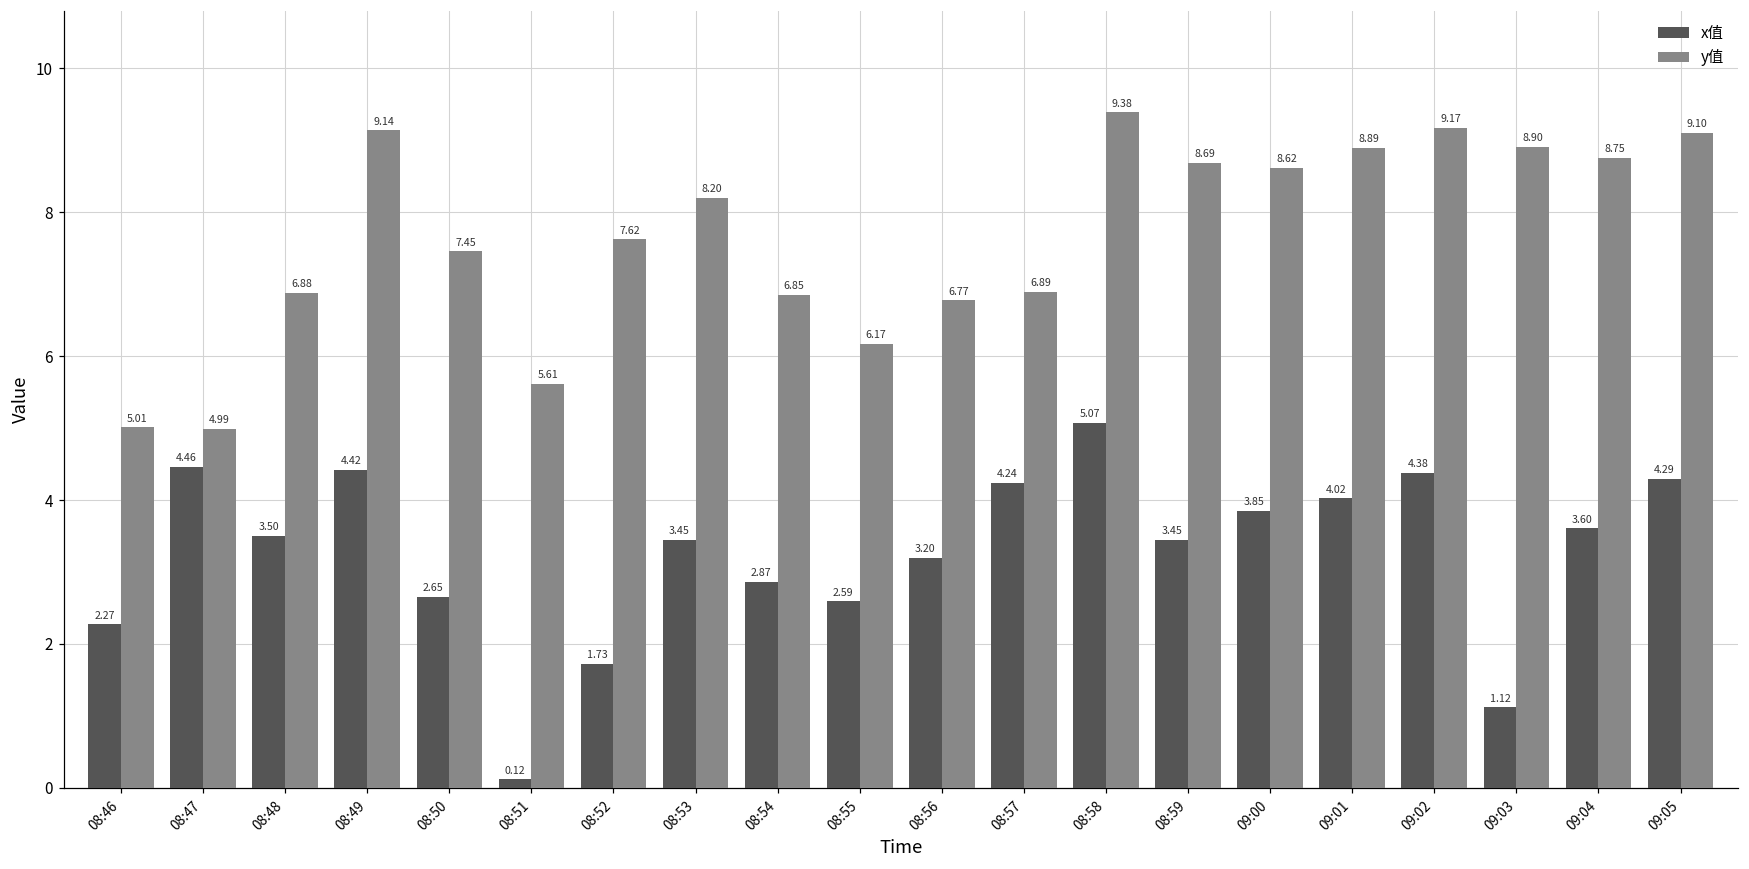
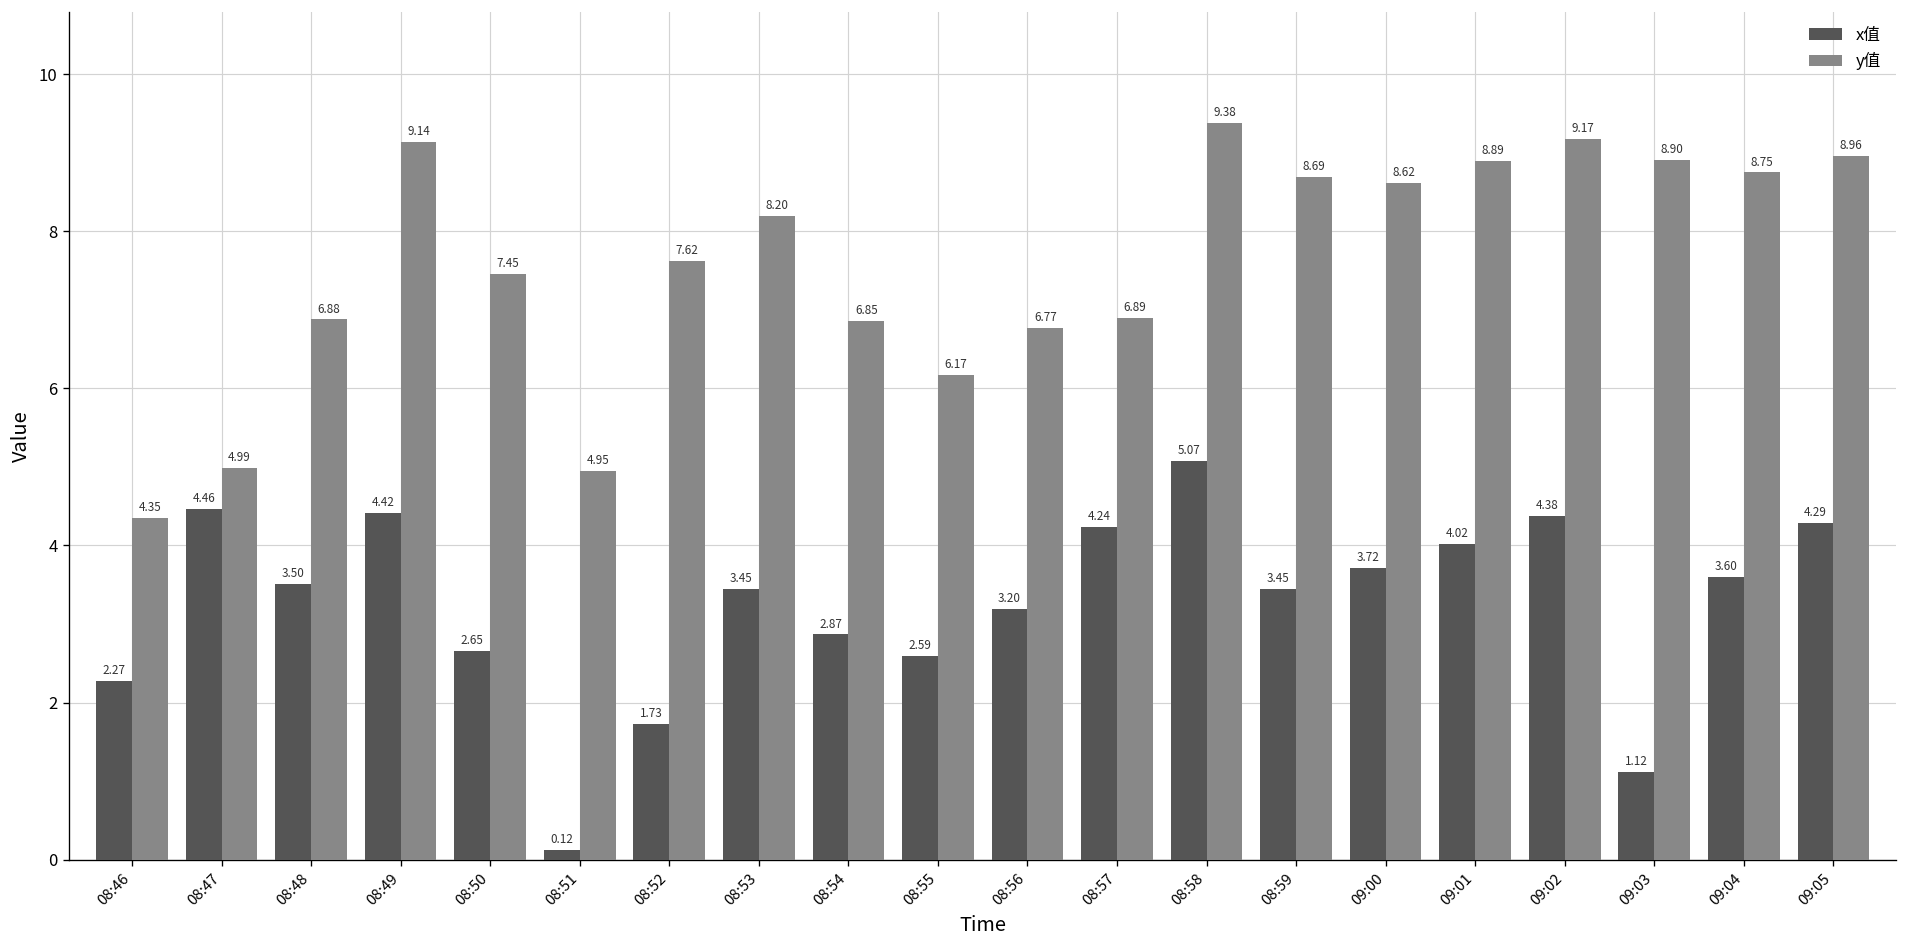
  {
    "x值": {
      "08:46": 2.27,
      "08:47": 4.46,
      "08:48": 3.50,
      "08:49": 4.42,
      "08:50": 2.65,
      "08:51": 0.12,
      "08:52": 1.73,
      "08:53": 3.45,
      "08:54": 2.87,
      "08:55": 2.59,
      "08:56": 3.20,
      "08:57": 4.24,
      "08:58": 5.07,
      "08:59": 3.45,
-     "09:00": 3.85,
+     "09:00": 3.72,
      "09:01": 4.02,
      "09:02": 4.38,
      "09:03": 1.12,
      "09:04": 3.60,
      "09:05": 4.29
    },
    "y值": {
-     "08:46": 5.01,
+     "08:46": 4.35,
      "08:47": 4.99,
      "08:48": 6.88,
      "08:49": 9.14,
      "08:50": 7.45,
-     "08:51": 5.61,
+     "08:51": 4.95,
      "08:52": 7.62,
      "08:53": 8.20,
      "08:54": 6.85,
      "08:55": 6.17,
      "08:56": 6.77,
      "08:57": 6.89,
      "08:58": 9.38,
      "08:59": 8.69,
      "09:00": 8.62,
      "09:01": 8.89,
      "09:02": 9.17,
      "09:03": 8.90,
      "09:04": 8.75,
-     "09:05": 9.10
+     "09:05": 8.96
    }
  }
